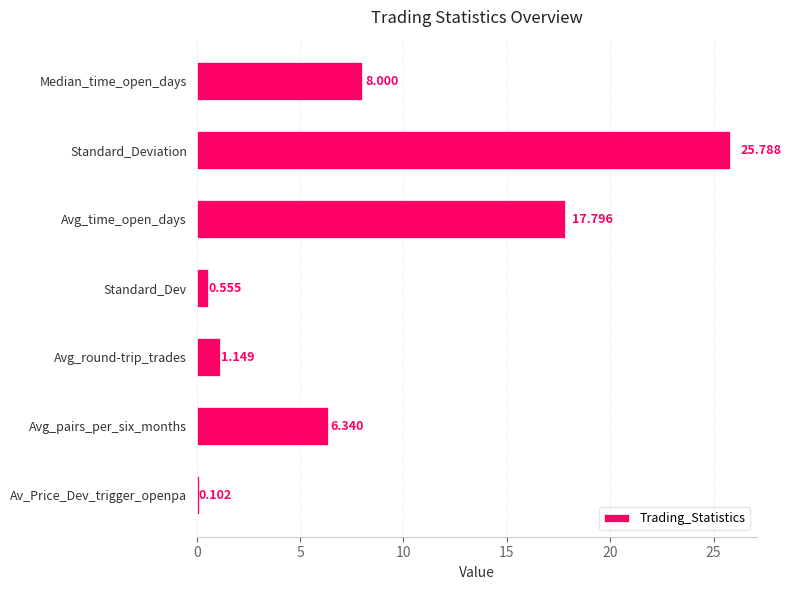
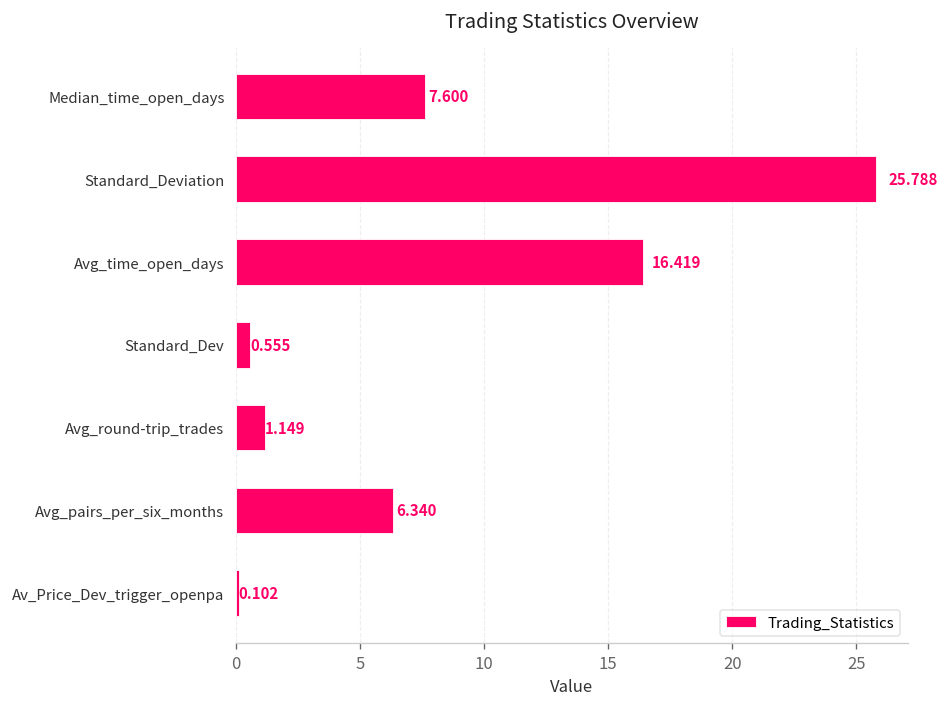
  {
-   "Median_time_open_days": 8.000,
+   "Median_time_open_days": 7.600,
    "Standard_Deviation": 25.788,
-   "Avg_time_open_days": 17.796,
+   "Avg_time_open_days": 16.419,
    "Standard_Dev": 0.555,
    "Avg_round-trip_trades": 1.149,
    "Avg_pairs_per_six_months": 6.340,
    "Av_Price_Dev_trigger_openpa": 0.102
  }
